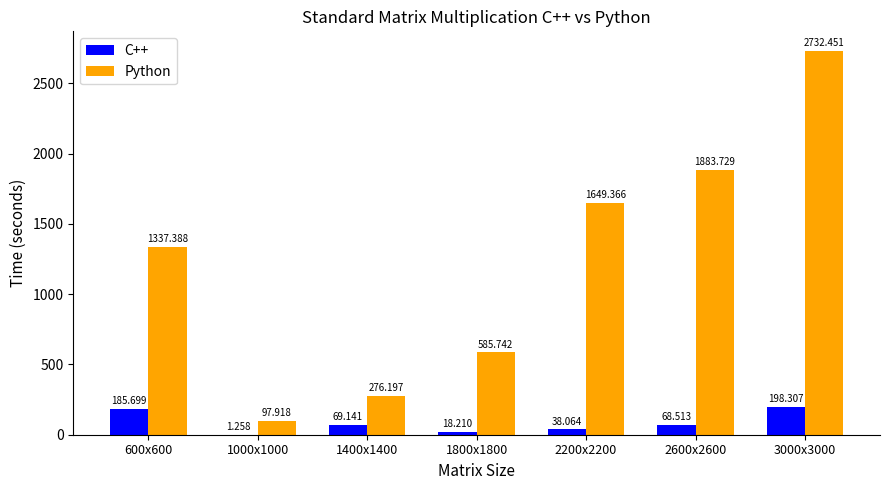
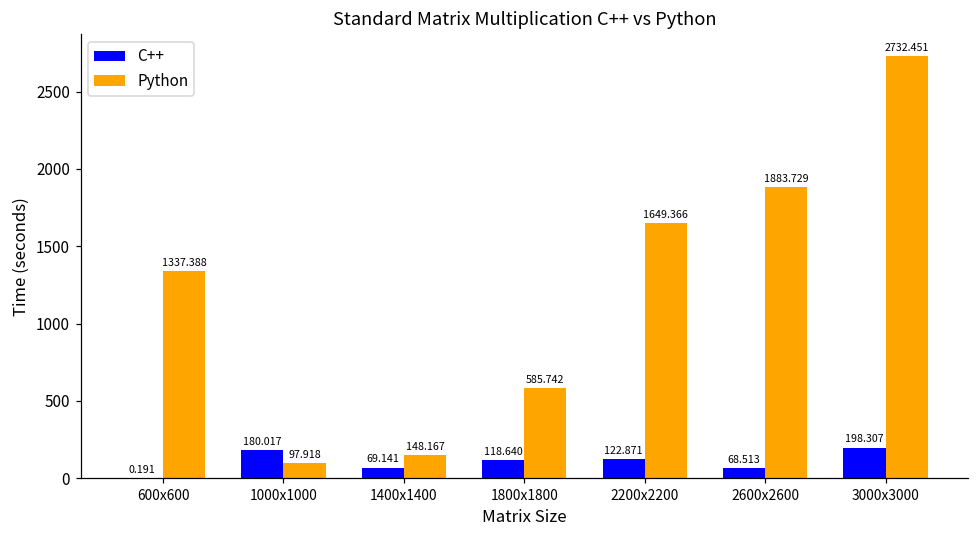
  {
    "C++": {
-     "600x600": 185.699,
-     "1000x1000": 1.258,
+     "600x600": 0.191,
+     "1000x1000": 180.017,
      "1400x1400": 69.141,
-     "1800x1800": 18.210,
-     "2200x2200": 38.064,
+     "1800x1800": 118.640,
+     "2200x2200": 122.871,
      "2600x2600": 68.513,
      "3000x3000": 198.307
    },
    "Python": {
      "600x600": 1337.388,
      "1000x1000": 97.918,
-     "1400x1400": 276.197,
+     "1400x1400": 148.167,
      "1800x1800": 585.742,
      "2200x2200": 1649.366,
      "2600x2600": 1883.729,
      "3000x3000": 2732.451
    }
  }
